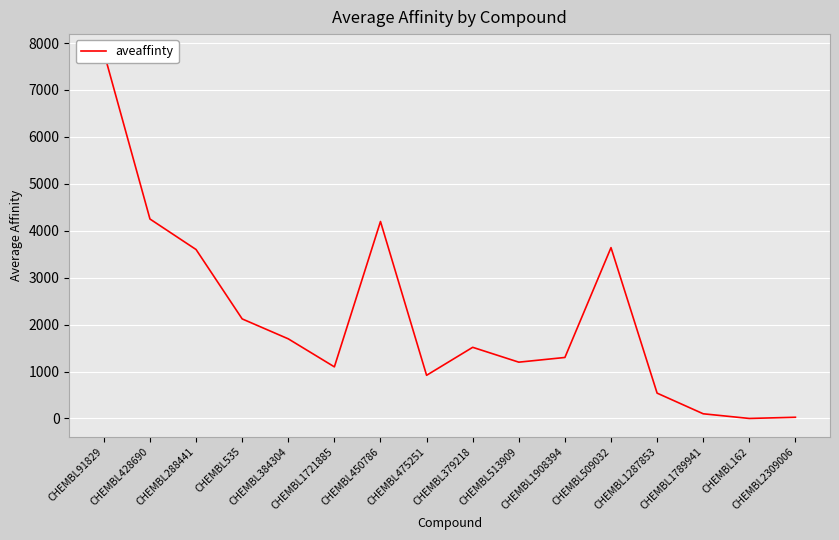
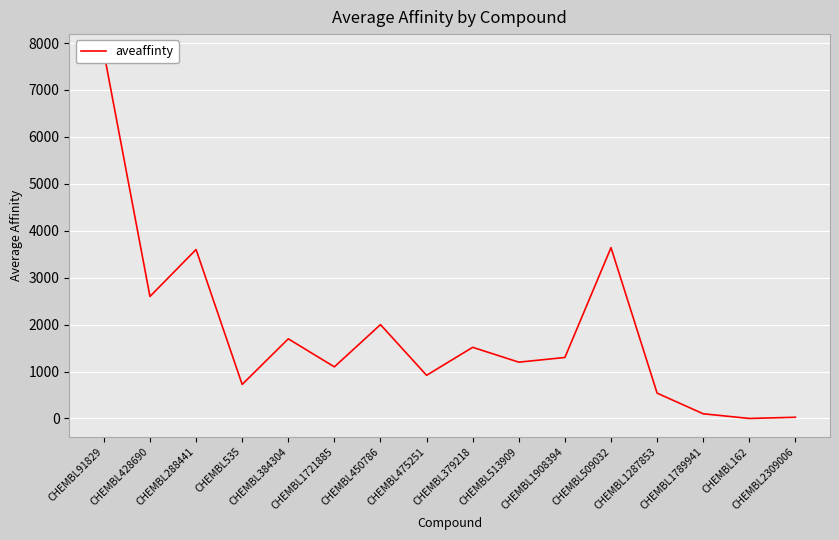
  {
-   "CHEMBL428690": 4300,
+   "CHEMBL428690": 2600,
    "CHEMBL288441": 3600,
-   "CHEMBL535": 2100,
+   "CHEMBL535": 700,
    "CHEMBL384304": 1700,
    "CHEMBL1721885": 1100,
-   "CHEMBL450786": 4200,
+   "CHEMBL450786": 2000,
    "CHEMBL475251": 900,
    "CHEMBL379218": 1500,
    "CHEMBL513909": 1200,
    "CHEMBL1908394": 1300,
    "CHEMBL509032": 3600,
    "CHEMBL1287853": 500,
    "CHEMBL1789941": 100,
    "CHEMBL162": 0,
    "CHEMBL2309006": 0
  }
